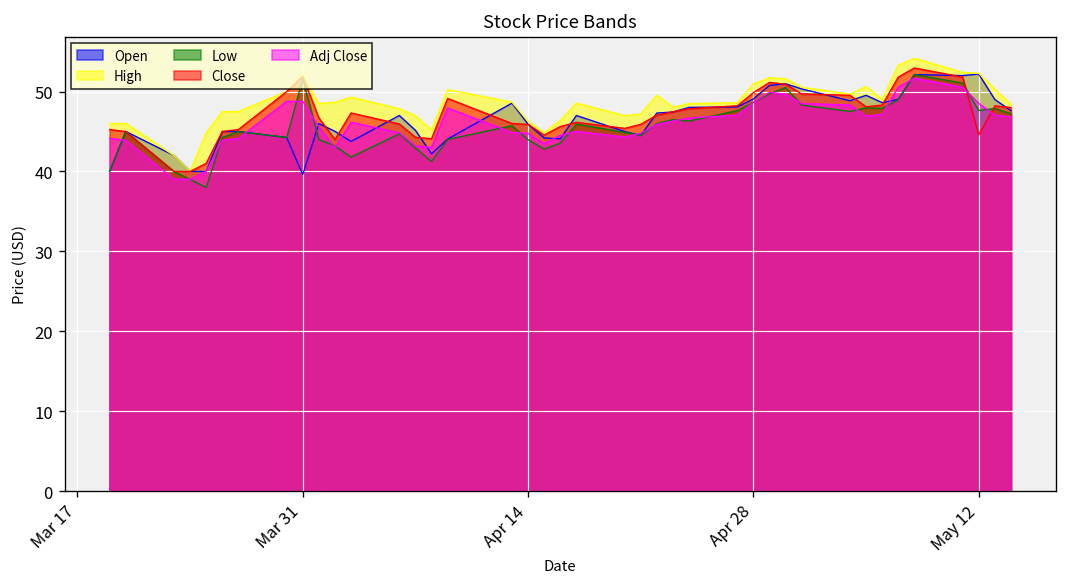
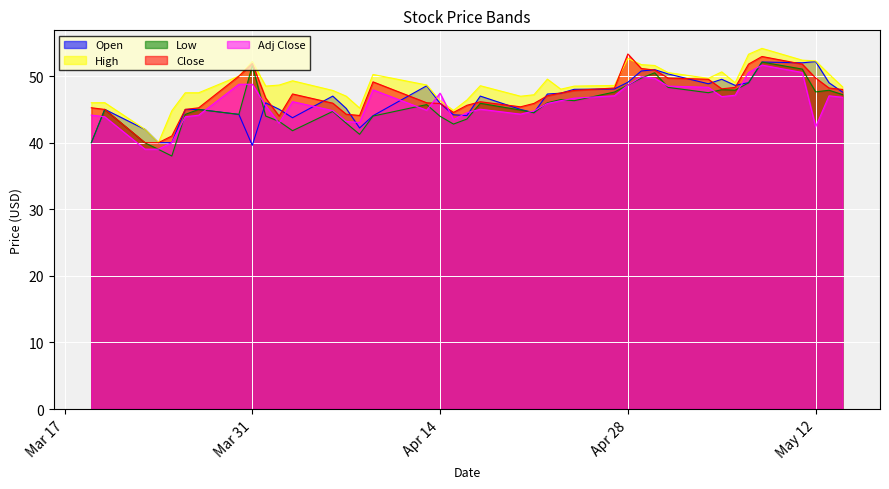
  {
    "Open": {
      "Mar 31": 40,
      "Apr 28": 49
    },
    "High": {
      "Apr 14": 46,
-     "Apr 28": 51
+     "Apr 28": 53
    },
    "Low": {
      "Apr 14": 44,
      "May 12": 48
    },
    "Close": {
-     "Apr 28": 50,
-     "May 12": 45
+     "Apr 28": 53,
+     "May 12": 50
    },
    "Adj Close": {
      "Mar 31": 49,
-     "Apr 14": 45,
-     "May 12": 49
+     "Apr 14": 47,
+     "May 12": 42
    }
  }
